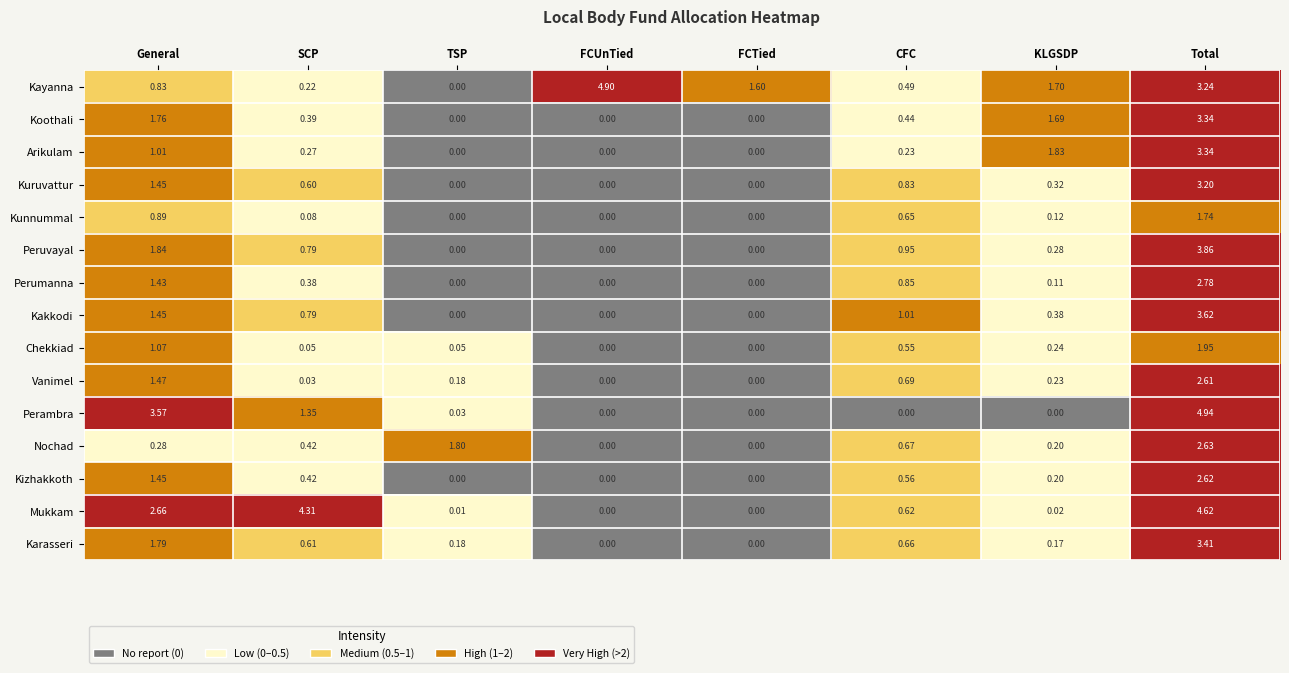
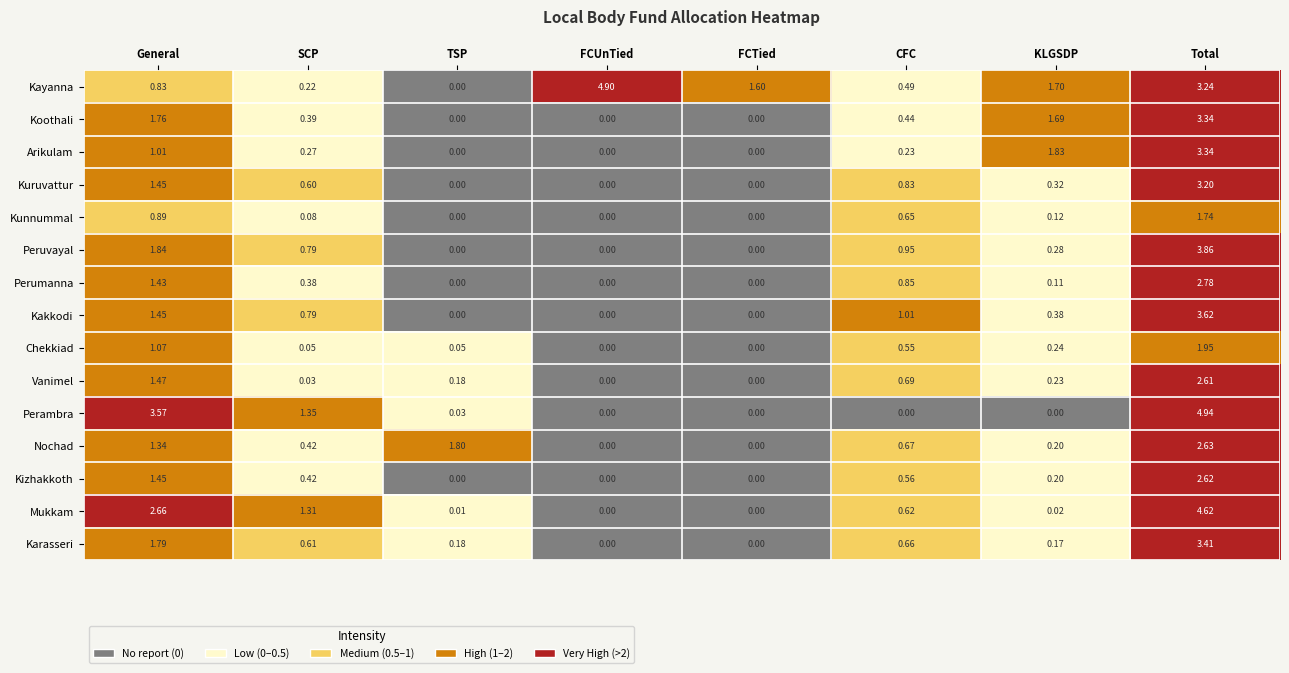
  {
    "Kayanna": {
      "General": 0.83,
      "SCP": 0.22,
      "TSP": 0.00,
      "FCUnTied": 4.90,
      "FCTied": 1.60,
      "CFC": 0.49,
      "KLGSDP": 1.70,
      "Total": 3.24
    },
    "Koothali": {
      "General": 1.76,
      "SCP": 0.39,
      "TSP": 0.00,
      "FCUnTied": 0.00,
      "FCTied": 0.00,
      "CFC": 0.44,
      "KLGSDP": 1.69,
      "Total": 3.34
    },
    "Arikulam": {
      "General": 1.01,
      "SCP": 0.27,
      "TSP": 0.00,
      "FCUnTied": 0.00,
      "FCTied": 0.00,
      "CFC": 0.23,
      "KLGSDP": 1.83,
      "Total": 3.34
    },
    "Kuruvattur": {
      "General": 1.45,
      "SCP": 0.60,
      "TSP": 0.00,
      "FCUnTied": 0.00,
      "FCTied": 0.00,
      "CFC": 0.83,
      "KLGSDP": 0.32,
      "Total": 3.20
    },
    "Kunnummal": {
      "General": 0.89,
      "SCP": 0.08,
      "TSP": 0.00,
      "FCUnTied": 0.00,
      "FCTied": 0.00,
      "CFC": 0.65,
      "KLGSDP": 0.12,
      "Total": 1.74
    },
    "Peruvayal": {
      "General": 1.84,
      "SCP": 0.79,
      "TSP": 0.00,
      "FCUnTied": 0.00,
      "FCTied": 0.00,
      "CFC": 0.95,
      "KLGSDP": 0.28,
      "Total": 3.86
    },
    "Perumanna": {
      "General": 1.43,
      "SCP": 0.38,
      "TSP": 0.00,
      "FCUnTied": 0.00,
      "FCTied": 0.00,
      "CFC": 0.85,
      "KLGSDP": 0.11,
      "Total": 2.78
    },
    "Kakkodi": {
      "General": 1.45,
      "SCP": 0.79,
      "TSP": 0.00,
      "FCUnTied": 0.00,
      "FCTied": 0.00,
      "CFC": 1.01,
      "KLGSDP": 0.38,
      "Total": 3.62
    },
    "Chekkiad": {
      "General": 1.07,
      "SCP": 0.05,
      "TSP": 0.05,
      "FCUnTied": 0.00,
      "FCTied": 0.00,
      "CFC": 0.55,
      "KLGSDP": 0.24,
      "Total": 1.95
    },
    "Vanimel": {
      "General": 1.47,
      "SCP": 0.03,
      "TSP": 0.18,
      "FCUnTied": 0.00,
      "FCTied": 0.00,
      "CFC": 0.69,
      "KLGSDP": 0.23,
      "Total": 2.61
    },
    "Perambra": {
      "General": 3.57,
      "SCP": 1.35,
      "TSP": 0.03,
      "FCUnTied": 0.00,
      "FCTied": 0.00,
      "CFC": 0.00,
      "KLGSDP": 0.00,
      "Total": 4.94
    },
    "Nochad": {
-     "General": 0.28,
+     "General": 1.34,
      "SCP": 0.42,
      "TSP": 1.80,
      "FCUnTied": 0.00,
      "FCTied": 0.00,
      "CFC": 0.67,
      "KLGSDP": 0.20,
      "Total": 2.63
    },
    "Kizhakkoth": {
      "General": 1.45,
      "SCP": 0.42,
      "TSP": 0.00,
      "FCUnTied": 0.00,
      "FCTied": 0.00,
      "CFC": 0.56,
      "KLGSDP": 0.20,
      "Total": 2.62
    },
    "Mukkam": {
      "General": 2.66,
-     "SCP": 4.31,
+     "SCP": 1.31,
      "TSP": 0.01,
      "FCUnTied": 0.00,
      "FCTied": 0.00,
      "CFC": 0.62,
      "KLGSDP": 0.02,
      "Total": 4.62
    },
    "Karasseri": {
      "General": 1.79,
      "SCP": 0.61,
      "TSP": 0.18,
      "FCUnTied": 0.00,
      "FCTied": 0.00,
      "CFC": 0.66,
      "KLGSDP": 0.17,
      "Total": 3.41
    }
  }
